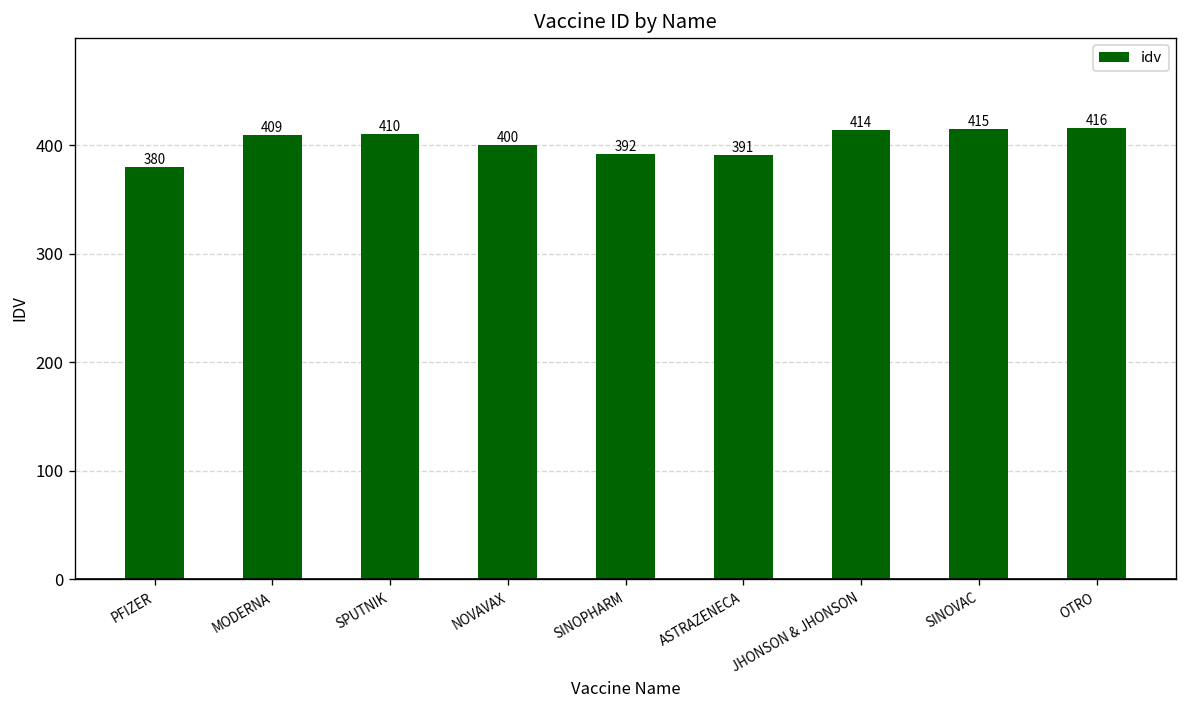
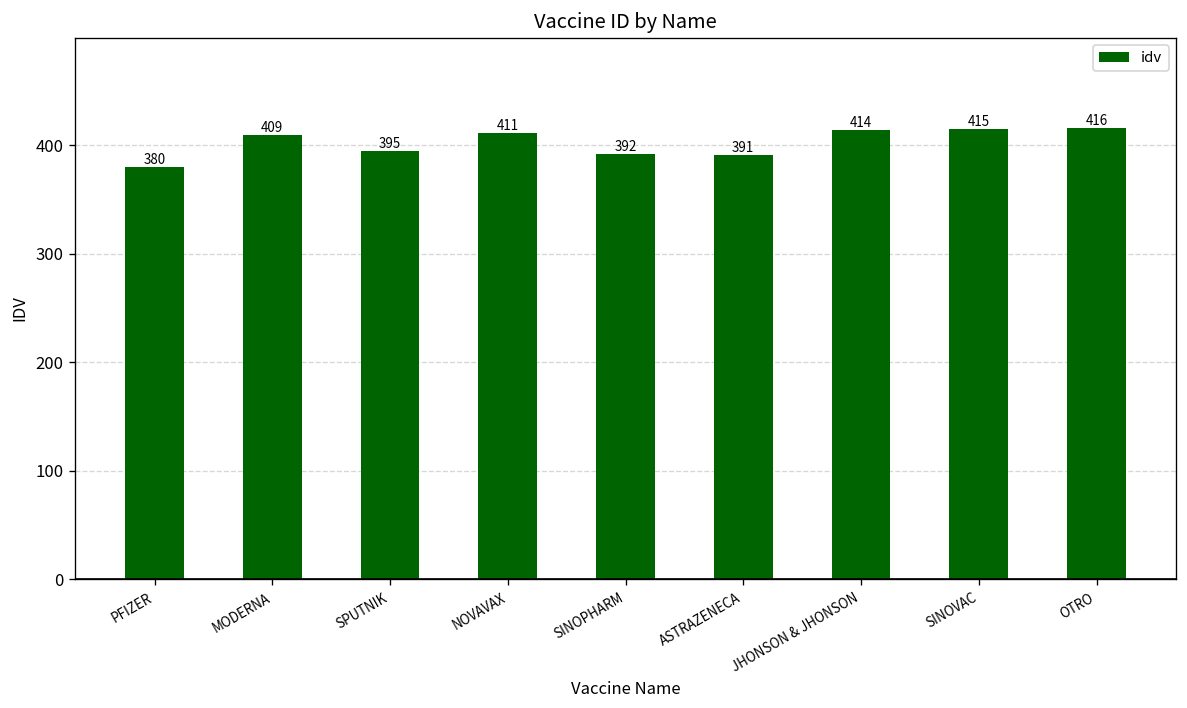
  {
    "PFIZER": 380,
    "MODERNA": 409,
-   "SPUTNIK": 410,
-   "NOVAVAX": 400,
+   "SPUTNIK": 395,
+   "NOVAVAX": 411,
    "SINOPHARM": 392,
    "ASTRAZENECA": 391,
    "JHONSON & JHONSON": 414,
    "SINOVAC": 415,
    "OTRO": 416
  }
